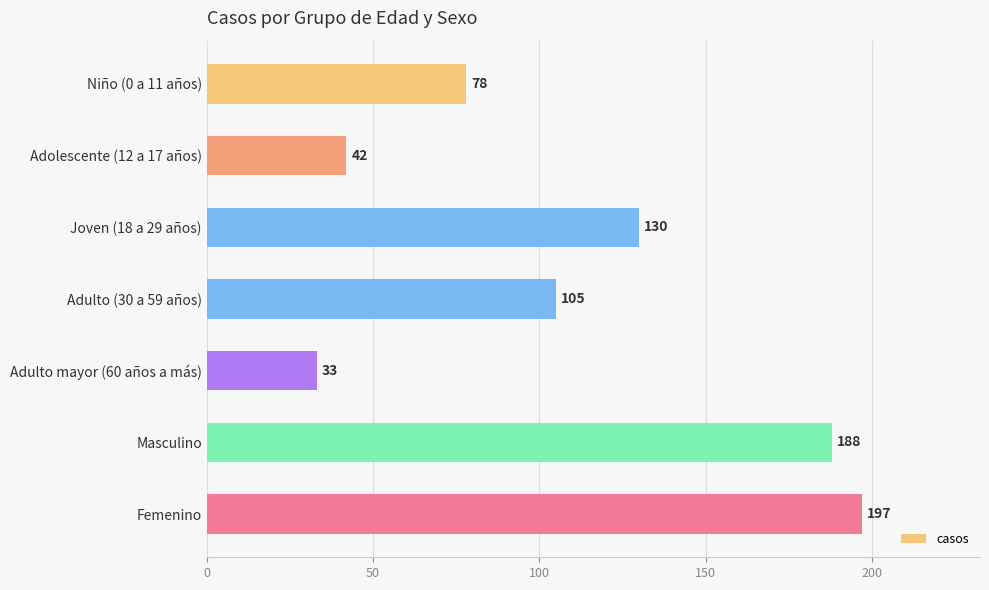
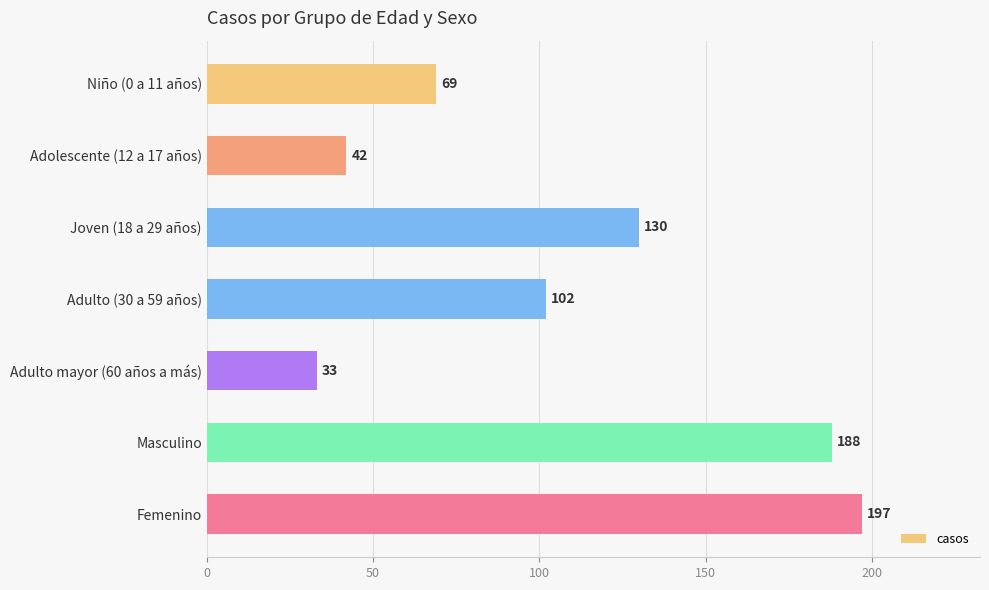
  {
-   "Niño (0 a 11 años)": 78,
+   "Niño (0 a 11 años)": 69,
    "Adolescente (12 a 17 años)": 42,
    "Joven (18 a 29 años)": 130,
-   "Adulto (30 a 59 años)": 105,
+   "Adulto (30 a 59 años)": 102,
    "Adulto mayor (60 años a más)": 33,
    "Masculino": 188,
    "Femenino": 197
  }
